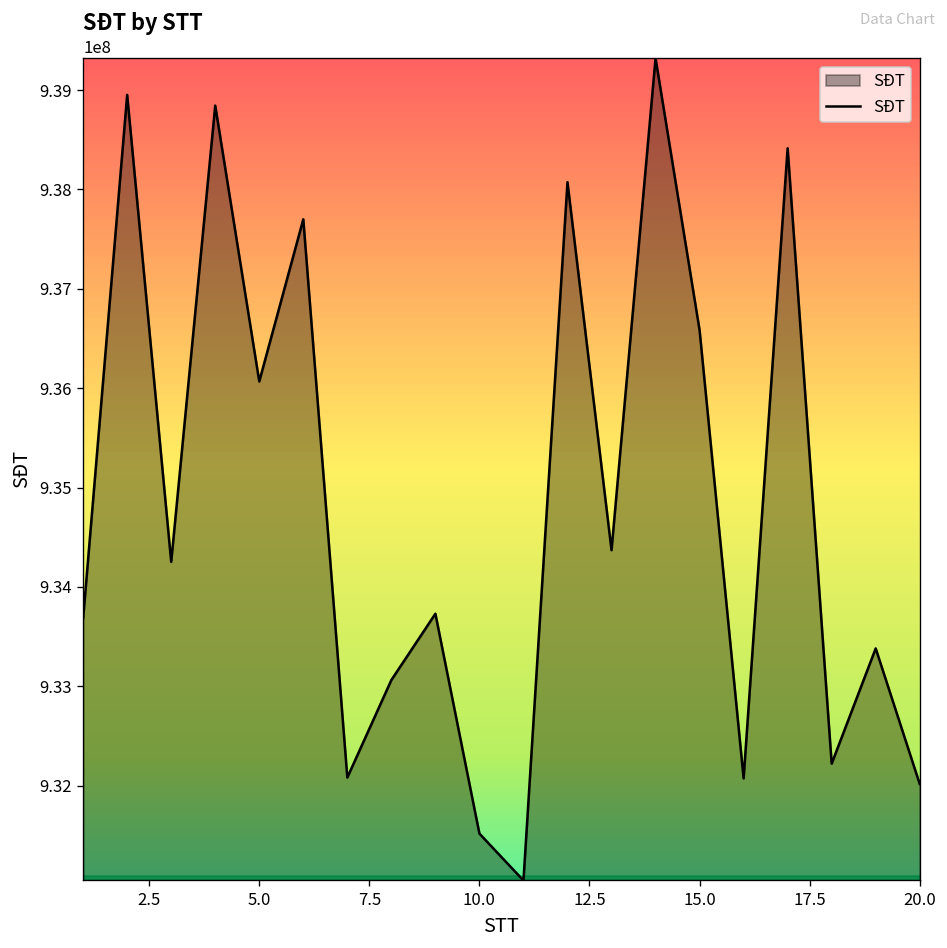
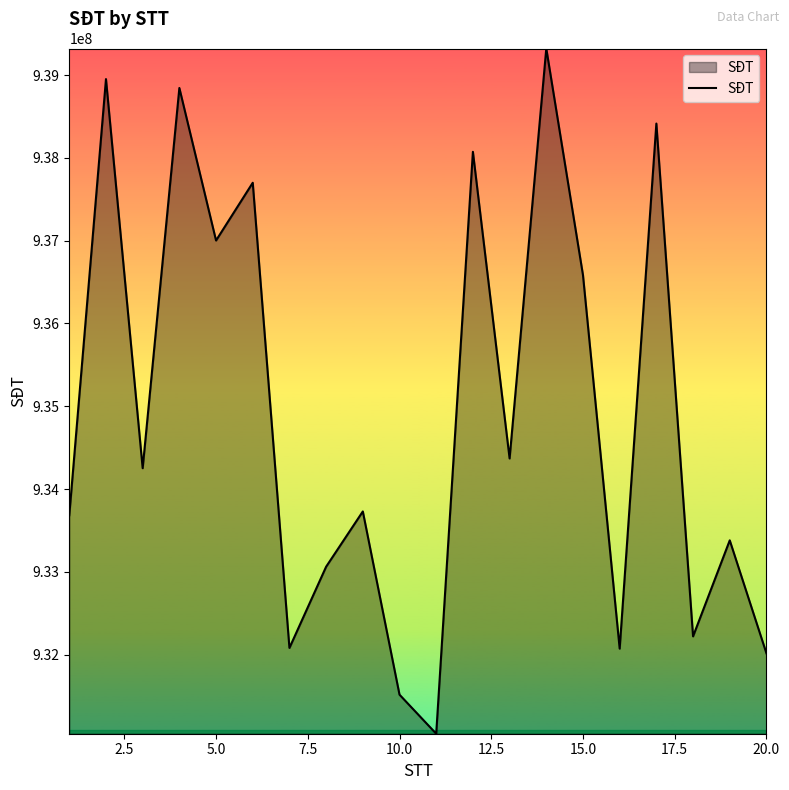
  {
-   "5.0": 936100000,
+   "5.0": 937000000,
    "10.0": 931500000,
    "15.0": 936600000,
    "20.0": 932000000
  }
